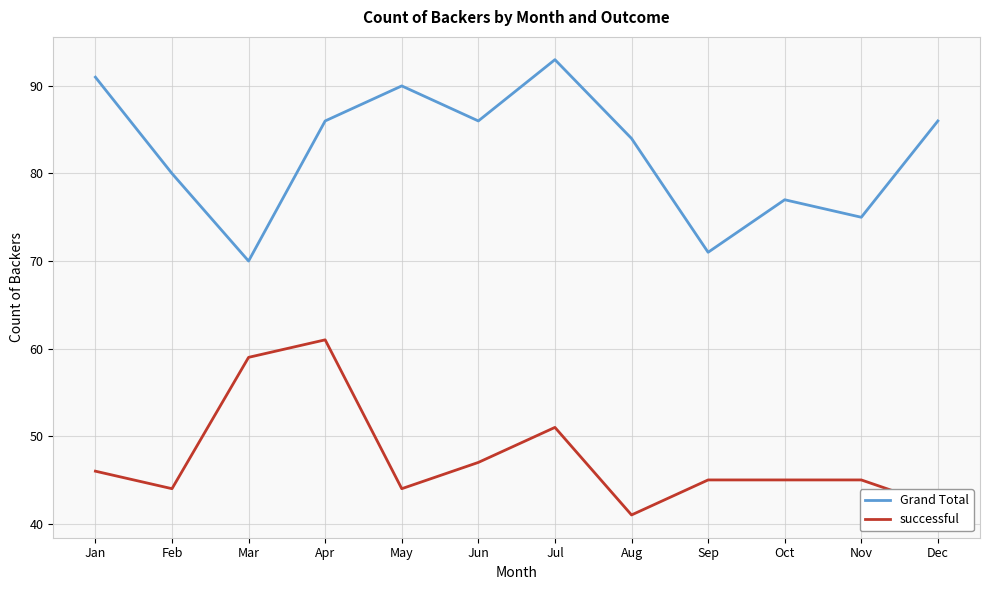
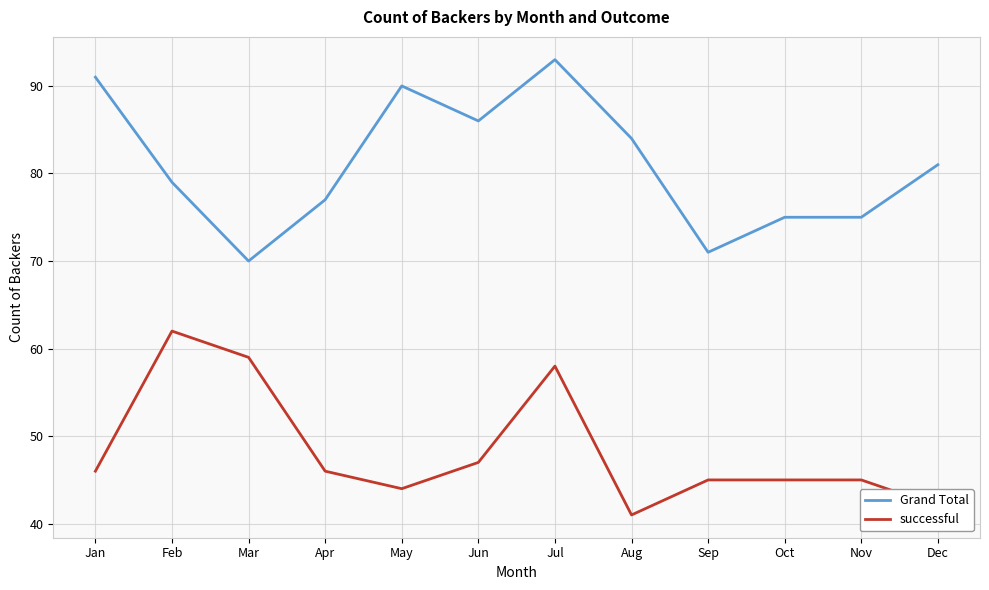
  {
    "Grand Total": {
      "Jan": 91,
-     "Feb": 80,
+     "Feb": 79,
      "Mar": 70,
-     "Apr": 86,
+     "Apr": 77,
      "May": 90,
      "Jun": 86,
      "Jul": 93,
      "Aug": 84,
      "Sep": 71,
-     "Oct": 77,
+     "Oct": 75,
      "Nov": 75,
-     "Dec": 86
+     "Dec": 81
    },
    "successful": {
      "Jan": 46,
-     "Feb": 44,
+     "Feb": 62,
      "Mar": 59,
-     "Apr": 61,
+     "Apr": 46,
      "May": 44,
      "Jun": 47,
-     "Jul": 51,
+     "Jul": 58,
      "Aug": 41,
      "Sep": 45,
      "Oct": 45,
      "Nov": 45
    }
  }
